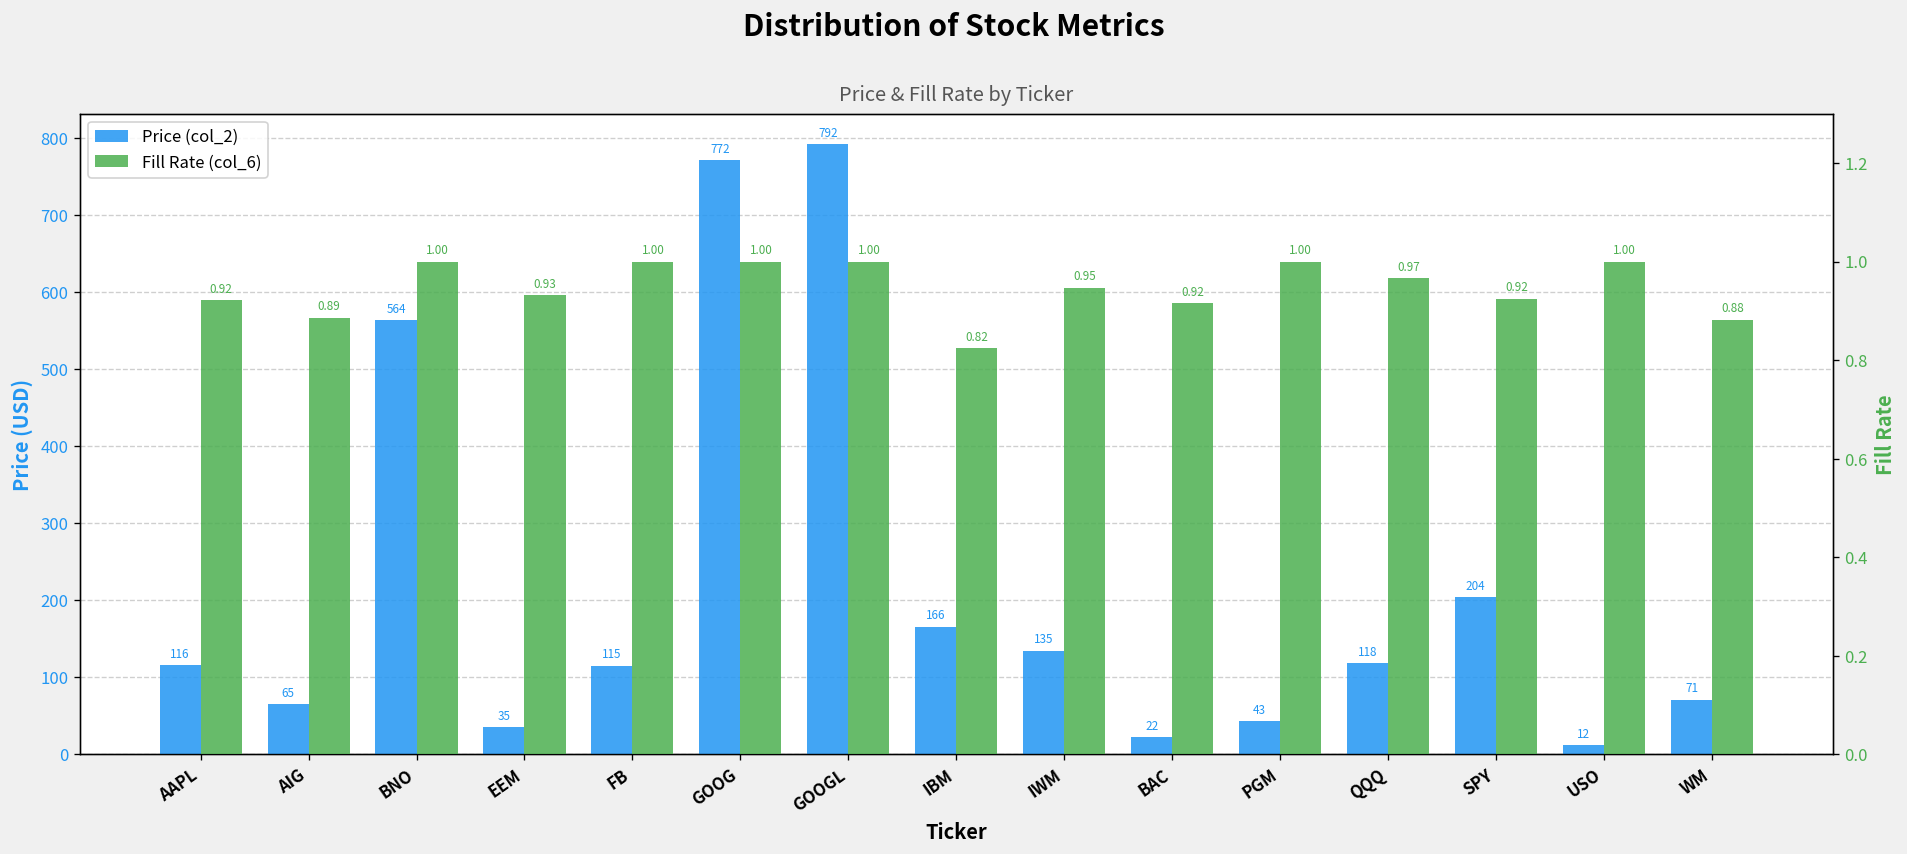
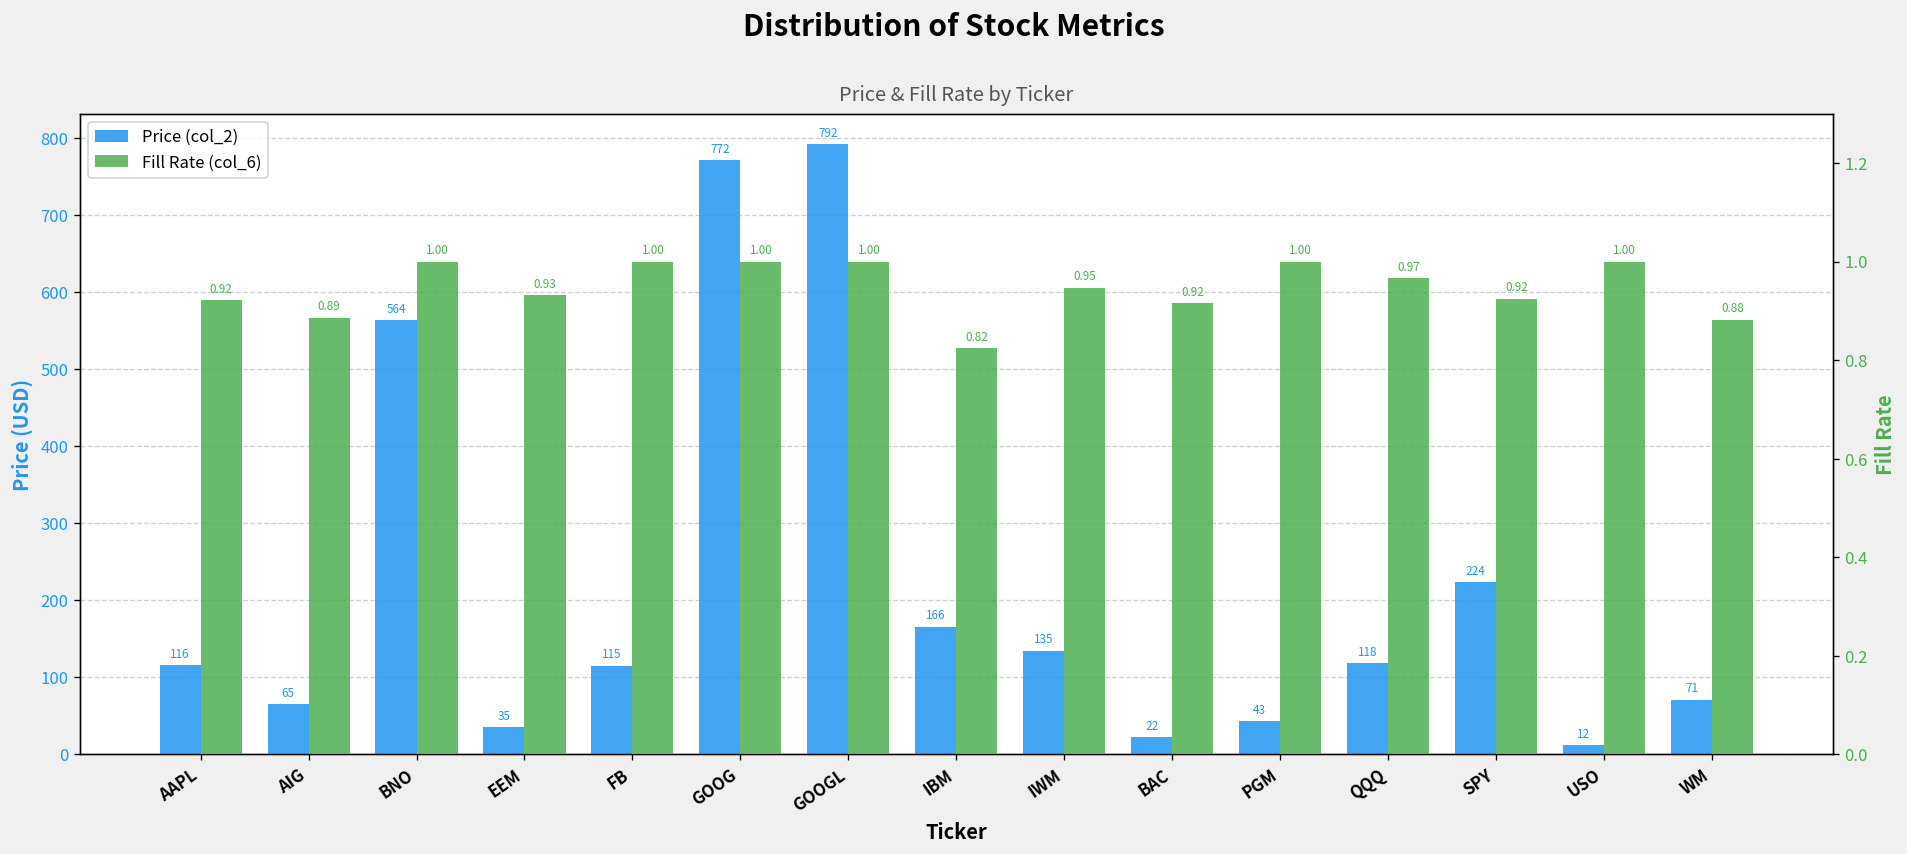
  {
    "Price (col_2)": {
      "AAPL": 116,
      "AIG": 65,
      "BNO": 564,
      "EEM": 35,
      "FB": 115,
      "GOOG": 772,
      "GOOGL": 792,
      "IBM": 166,
      "IWM": 135,
      "BAC": 22,
      "PGM": 43,
      "QQQ": 118,
-     "SPY": 204,
+     "SPY": 224,
      "USO": 12,
      "WM": 71
    },
    "Fill Rate (col_6)": {
      "AAPL": 0.92,
      "AIG": 0.89,
      "BNO": 1.00,
      "EEM": 0.93,
      "FB": 1.00,
      "GOOG": 1.00,
      "GOOGL": 1.00,
      "IBM": 0.82,
      "IWM": 0.95,
      "BAC": 0.92,
      "PGM": 1.00,
      "QQQ": 0.97,
      "SPY": 0.92,
      "USO": 1.00,
      "WM": 0.88
    }
  }
